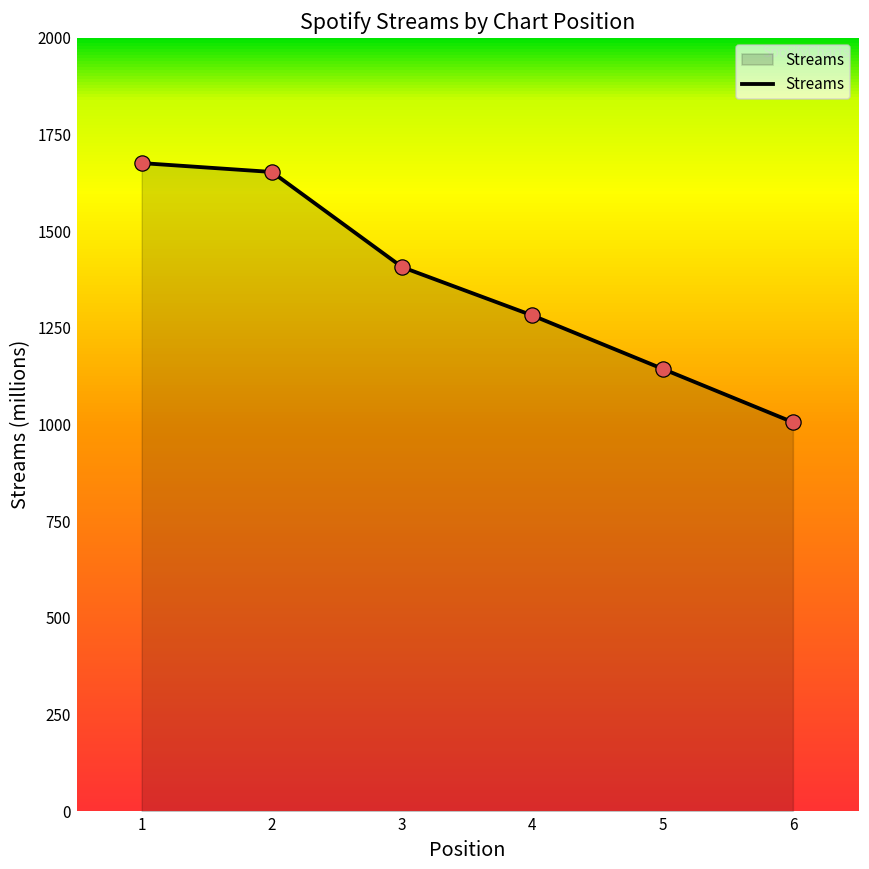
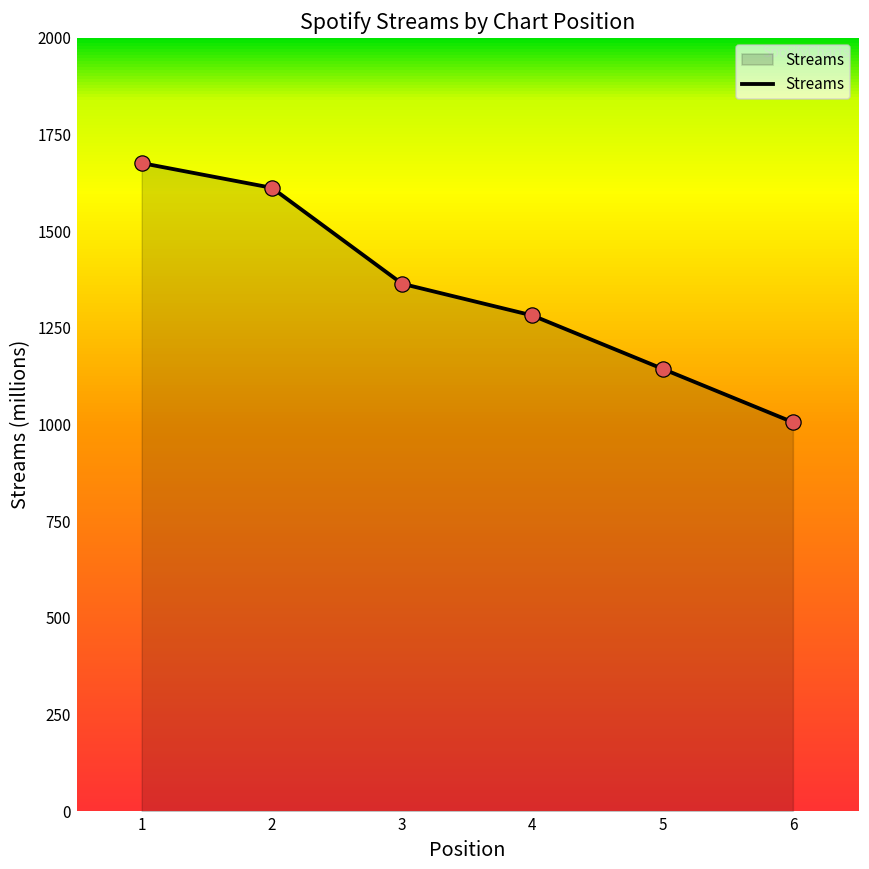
  {
    "1": 1680,
-   "2": 1650,
-   "3": 1410,
+   "2": 1610,
+   "3": 1360,
    "4": 1280,
    "5": 1140,
    "6": 1010
  }
